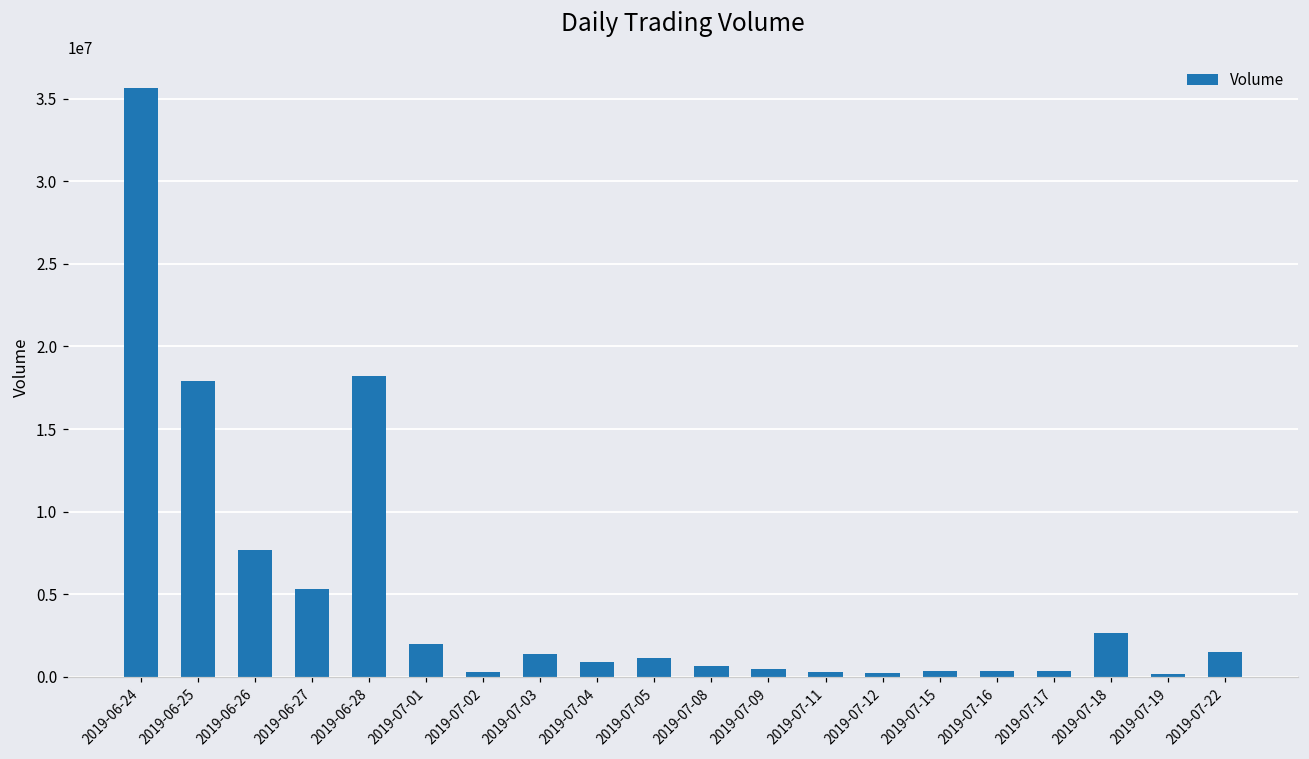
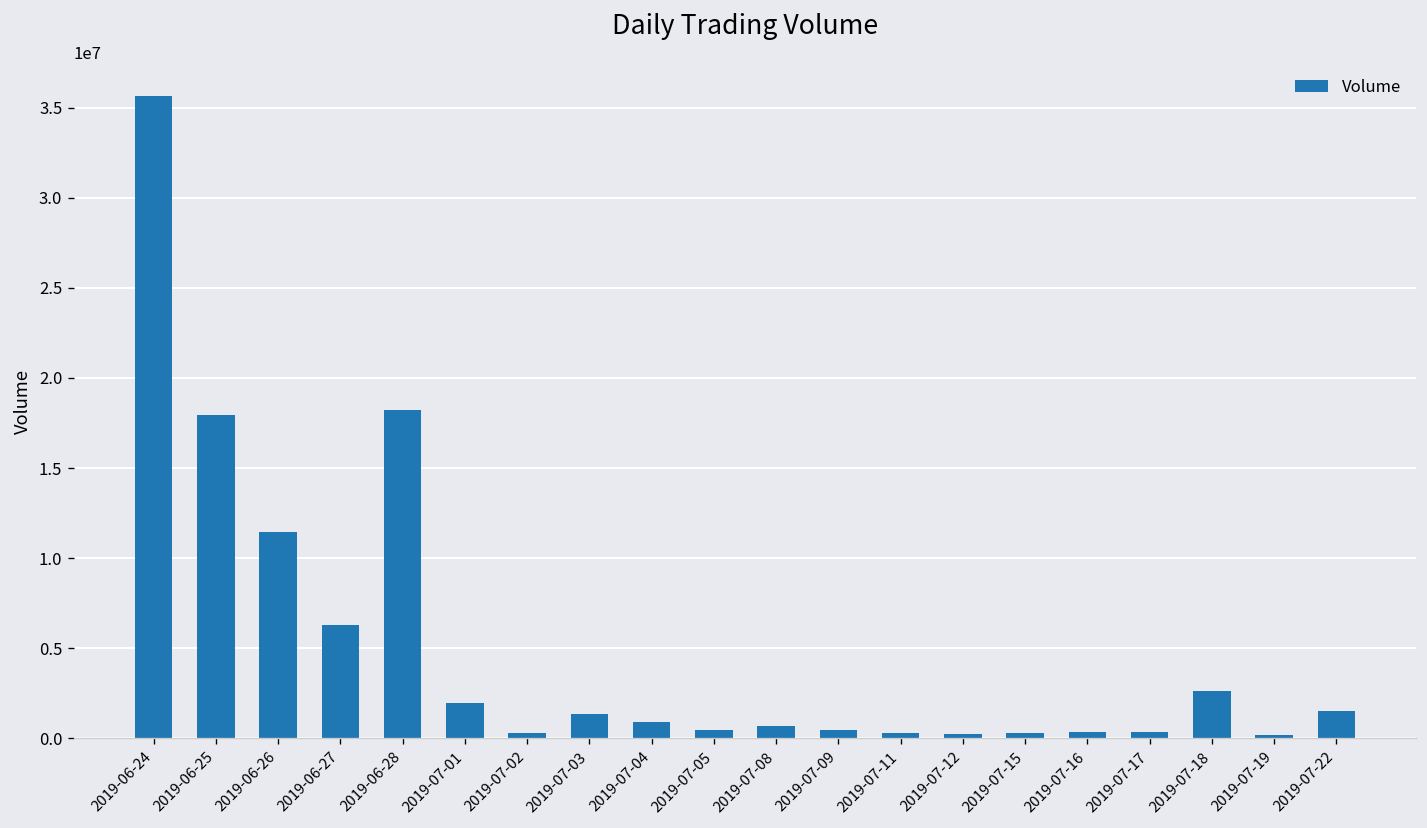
  {
    "2019-06-24": 35700000,
    "2019-06-25": 17900000,
-   "2019-06-26": 7700000,
-   "2019-06-27": 5300000,
+   "2019-06-26": 11400000,
+   "2019-06-27": 6300000,
    "2019-06-28": 18200000,
    "2019-07-01": 2000000,
    "2019-07-02": 300000,
    "2019-07-03": 1400000,
    "2019-07-04": 900000,
-   "2019-07-05": 1100000,
+   "2019-07-05": 500000,
    "2019-07-08": 700000,
    "2019-07-09": 500000,
    "2019-07-11": 300000,
    "2019-07-12": 200000,
    "2019-07-15": 300000,
    "2019-07-16": 300000,
    "2019-07-17": 300000,
    "2019-07-18": 2600000,
    "2019-07-22": 1500000
  }
